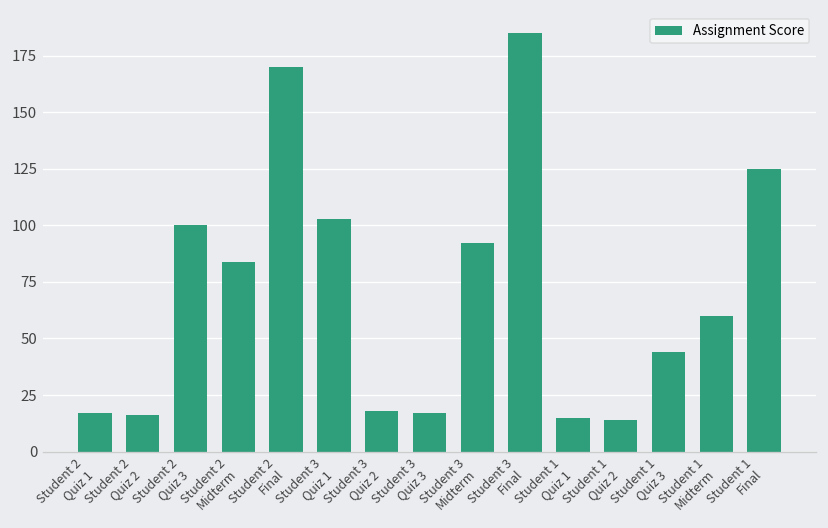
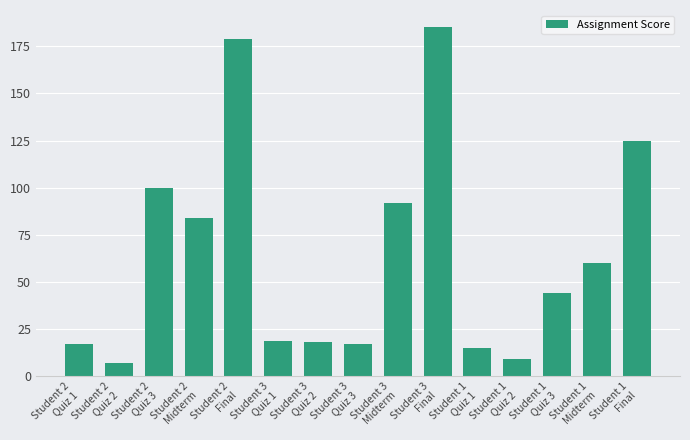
  {
    "Student 2 Quiz 1": 17,
-   "Student 2 Quiz 2": 16,
+   "Student 2 Quiz 2": 7,
    "Student 2 Quiz 3": 100,
    "Student 2 Midterm": 84,
-   "Student 2 Final": 170,
-   "Student 3 Quiz 1": 103,
+   "Student 2 Final": 179,
+   "Student 3 Quiz 1": 19,
    "Student 3 Quiz 2": 18,
    "Student 3 Quiz 3": 17,
    "Student 3 Midterm": 92,
    "Student 3 Final": 185,
    "Student 1 Quiz 1": 15,
-   "Student 1 Quiz 2": 14,
+   "Student 1 Quiz 2": 9,
    "Student 1 Quiz 3": 44,
    "Student 1 Midterm": 60,
    "Student 1 Final": 125
  }
